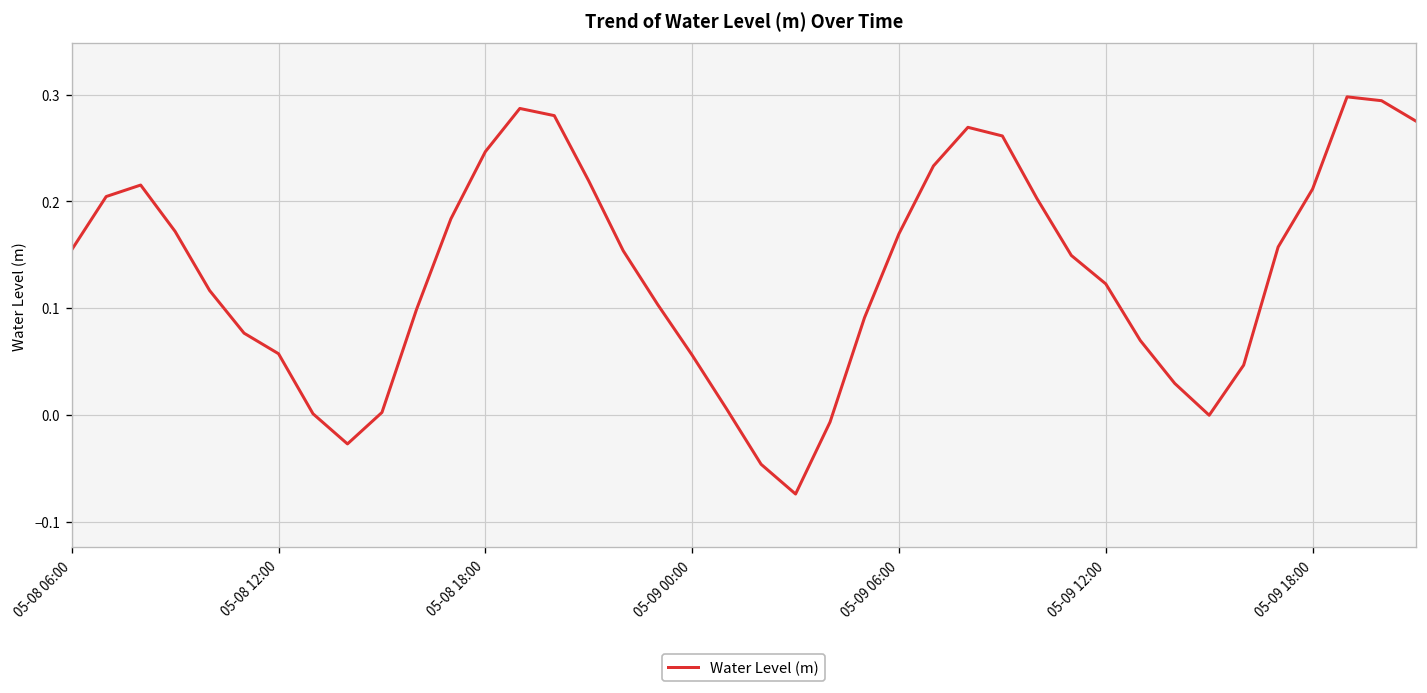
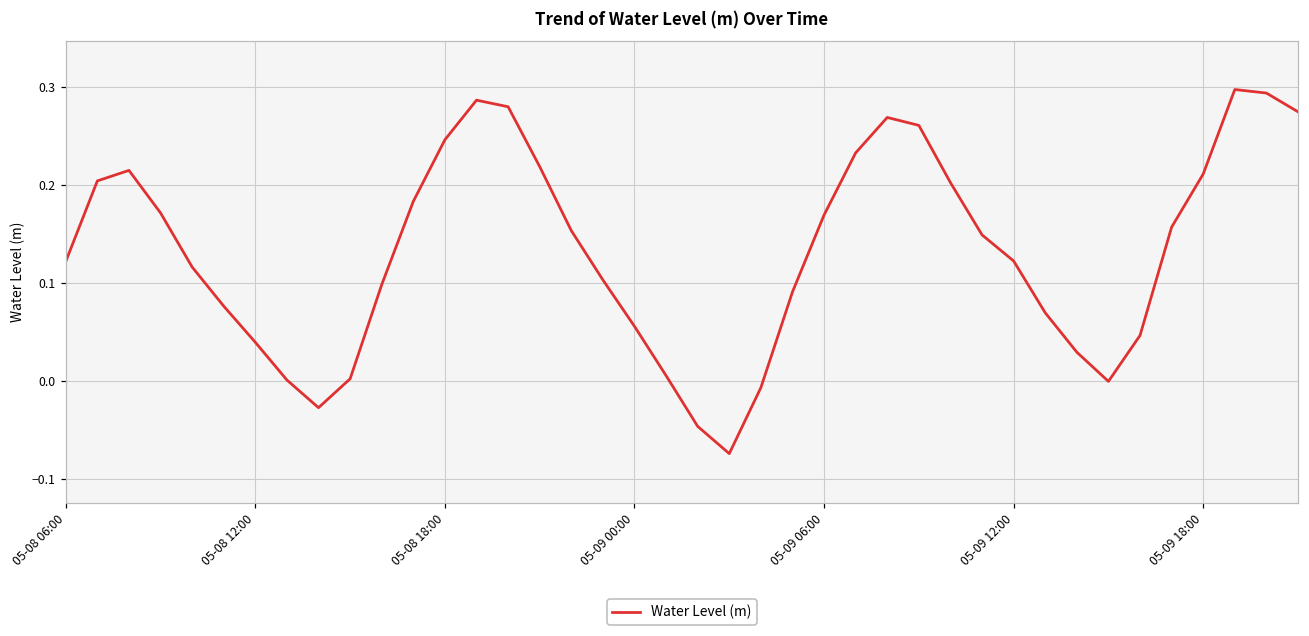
  {
-   "05-08 06:00": 0.15,
-   "05-08 12:00": 0.06,
+   "05-08 06:00": 0.12,
+   "05-08 12:00": 0.04,
    "05-08 18:00": 0.25,
    "05-09 00:00": 0.06,
    "05-09 06:00": 0.17,
    "05-09 12:00": 0.12,
    "05-09 18:00": 0.21
  }
